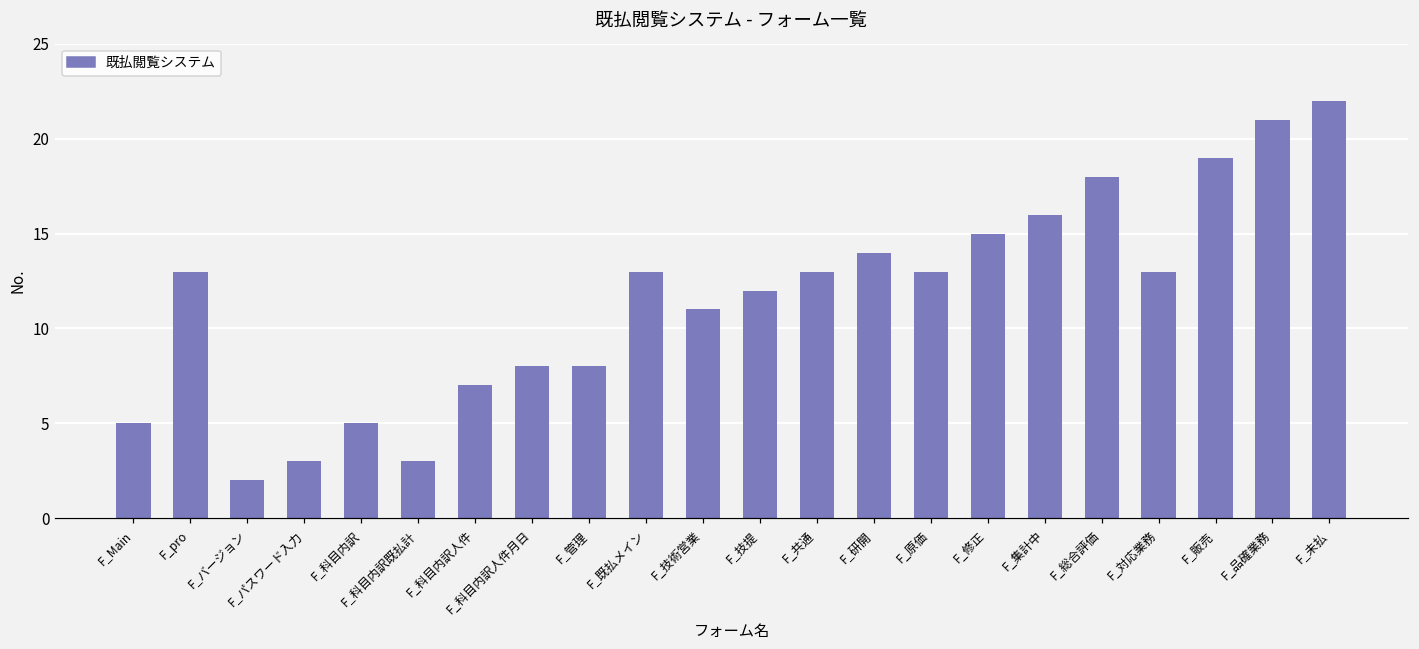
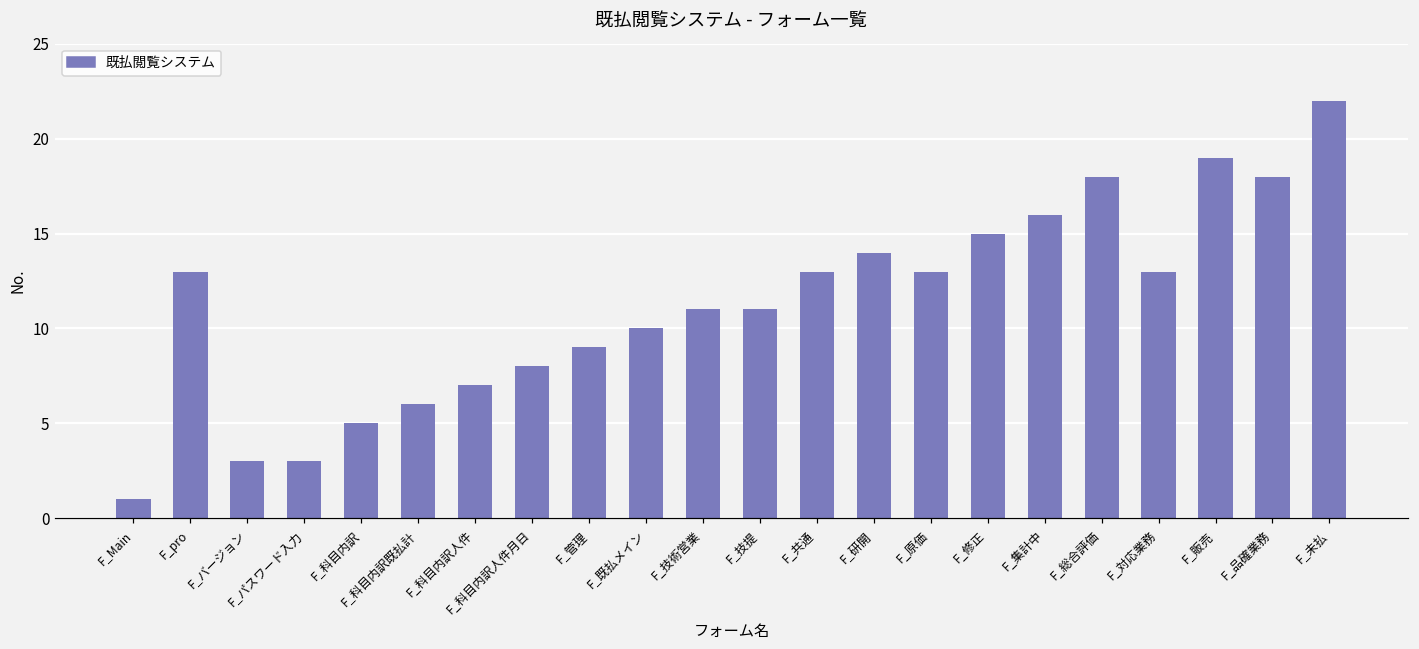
  {
-   "F_Main": 5,
+   "F_Main": 1,
    "F_pro": 13,
-   "F_バージョン": 2,
+   "F_バージョン": 3,
    "F_パスワード入力": 3,
    "F_科目内訳": 5,
-   "F_科目内訳既払計": 3,
+   "F_科目内訳既払計": 6,
    "F_科目内訳人件": 7,
    "F_科目内訳人件月日": 8,
-   "F_管理": 8,
-   "F_既払メイン": 13,
+   "F_管理": 9,
+   "F_既払メイン": 10,
    "F_技術営業": 11,
-   "F_技提": 12,
+   "F_技提": 11,
    "F_共通": 13,
    "F_研開": 14,
    "F_原価": 13,
    "F_修正": 15,
    "F_集計中": 16,
    "F_総合評価": 18,
    "F_対応業務": 13,
    "F_販売": 19,
-   "F_品確業務": 21,
+   "F_品確業務": 18,
    "F_未払": 22
  }
